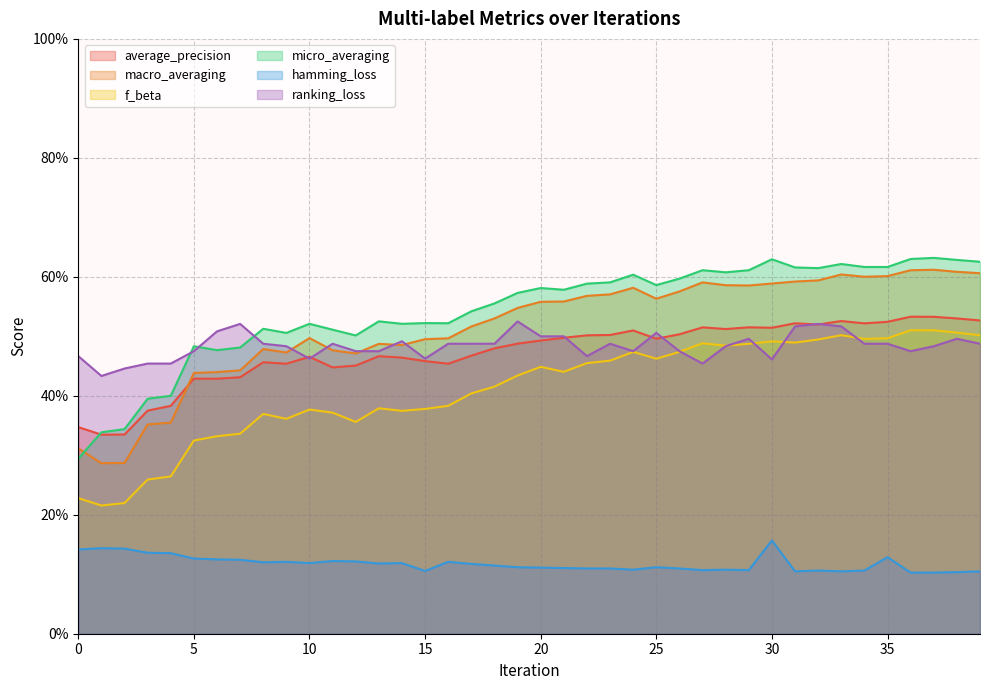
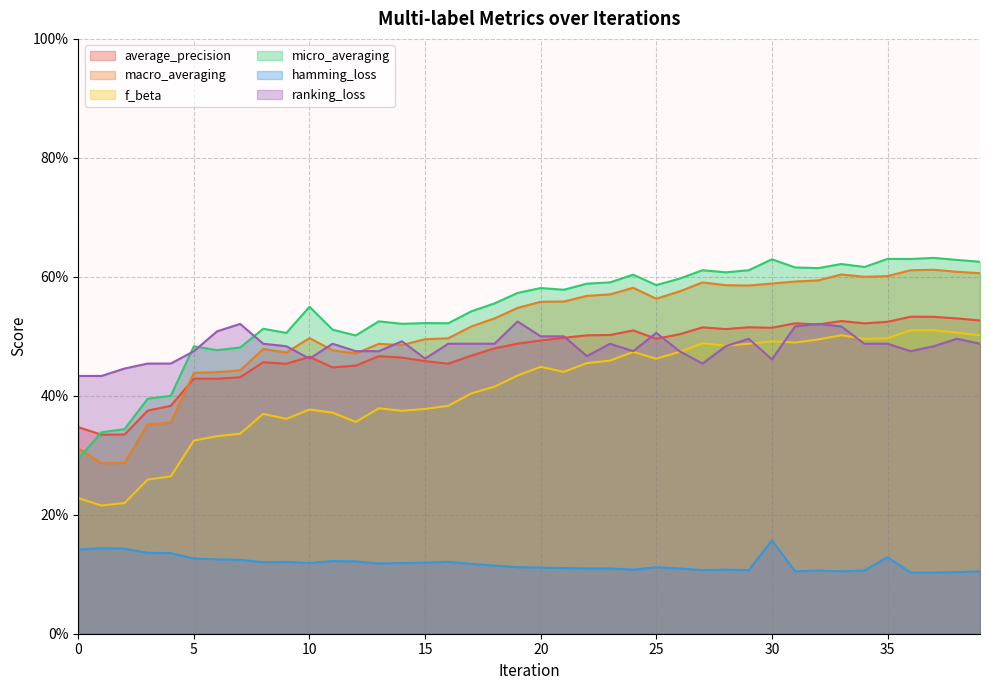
  {
    "micro_averaging": {
      "0": "29%",
      "5": "48%",
-     "10": "52%",
+     "10": "55%",
      "15": "52%",
      "20": "58%",
      "25": "59%",
      "30": "63%",
-     "35": "62%"
+     "35": "63%"
    },
    "hamming_loss": {
      "0": "14%",
      "5": "13%",
      "10": "12%",
-     "15": "11%",
+     "15": "12%",
      "20": "11%",
      "25": "11%",
      "30": "16%",
      "35": "13%"
    },
    "ranking_loss": {
-     "0": "47%",
+     "0": "43%",
      "5": "48%",
      "20": "50%",
      "25": "51%",
      "30": "46%",
      "35": "49%"
    }
  }
